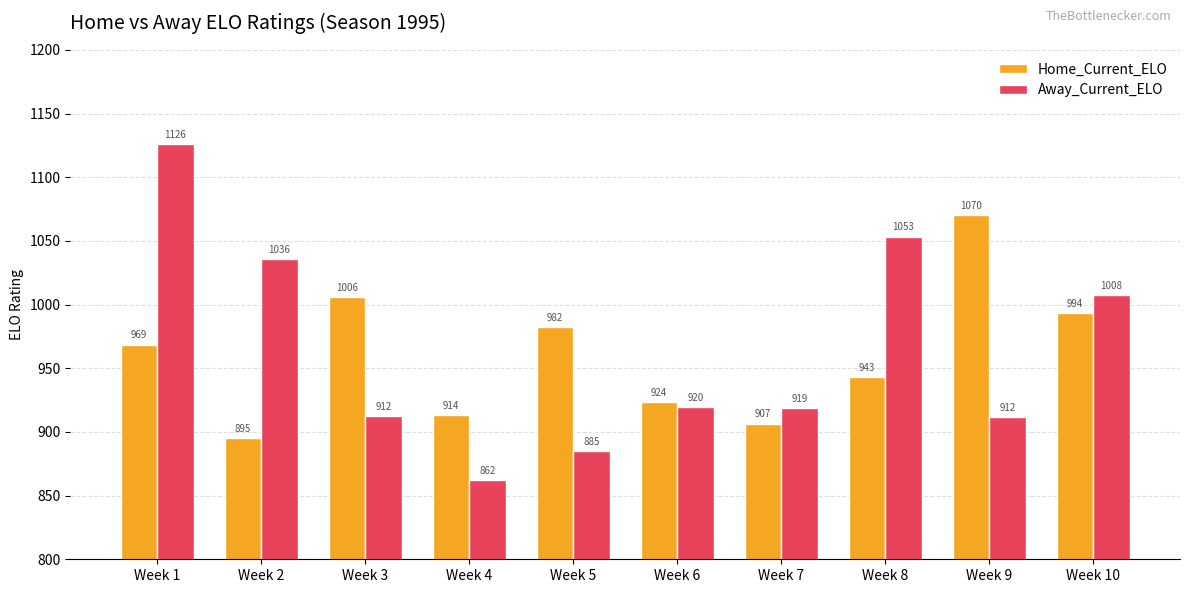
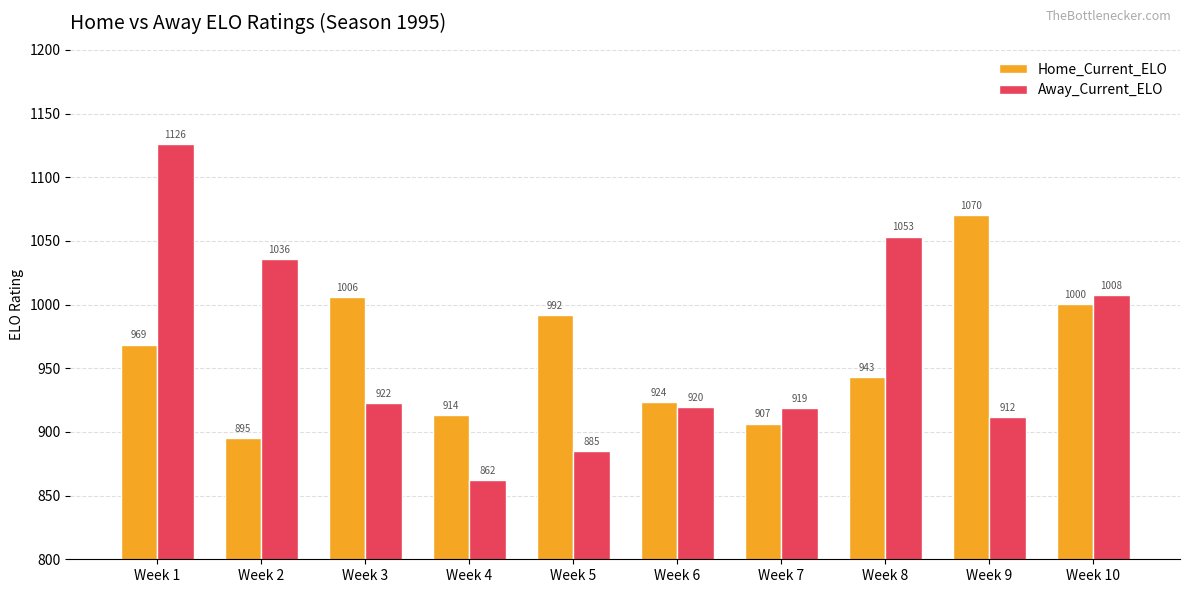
  {
    "Home_Current_ELO": {
      "Week 1": 969,
      "Week 2": 895,
      "Week 3": 1006,
      "Week 4": 914,
-     "Week 5": 982,
+     "Week 5": 992,
      "Week 6": 924,
      "Week 7": 907,
      "Week 8": 943,
      "Week 9": 1070,
-     "Week 10": 994
+     "Week 10": 1000
    },
    "Away_Current_ELO": {
      "Week 1": 1126,
      "Week 2": 1036,
-     "Week 3": 912,
+     "Week 3": 922,
      "Week 4": 862,
      "Week 5": 885,
      "Week 6": 920,
      "Week 7": 919,
      "Week 8": 1053,
      "Week 9": 912,
      "Week 10": 1008
    }
  }
